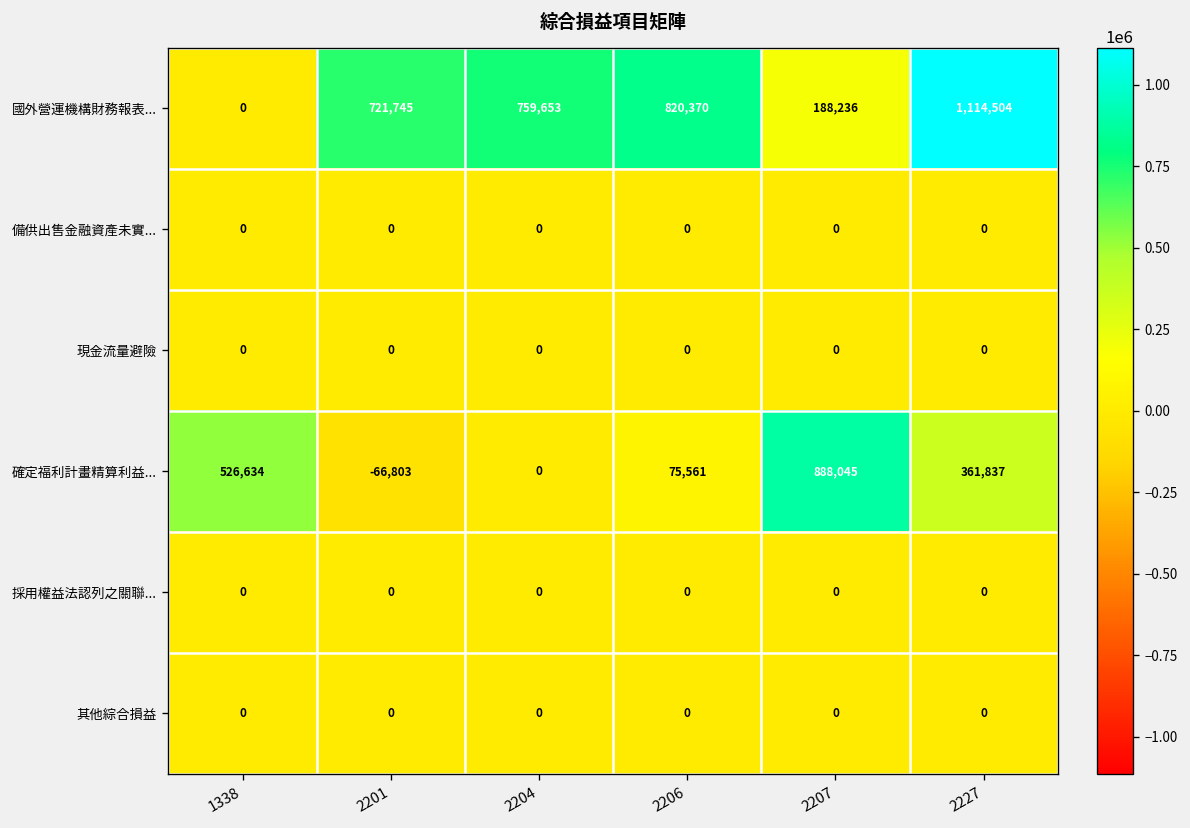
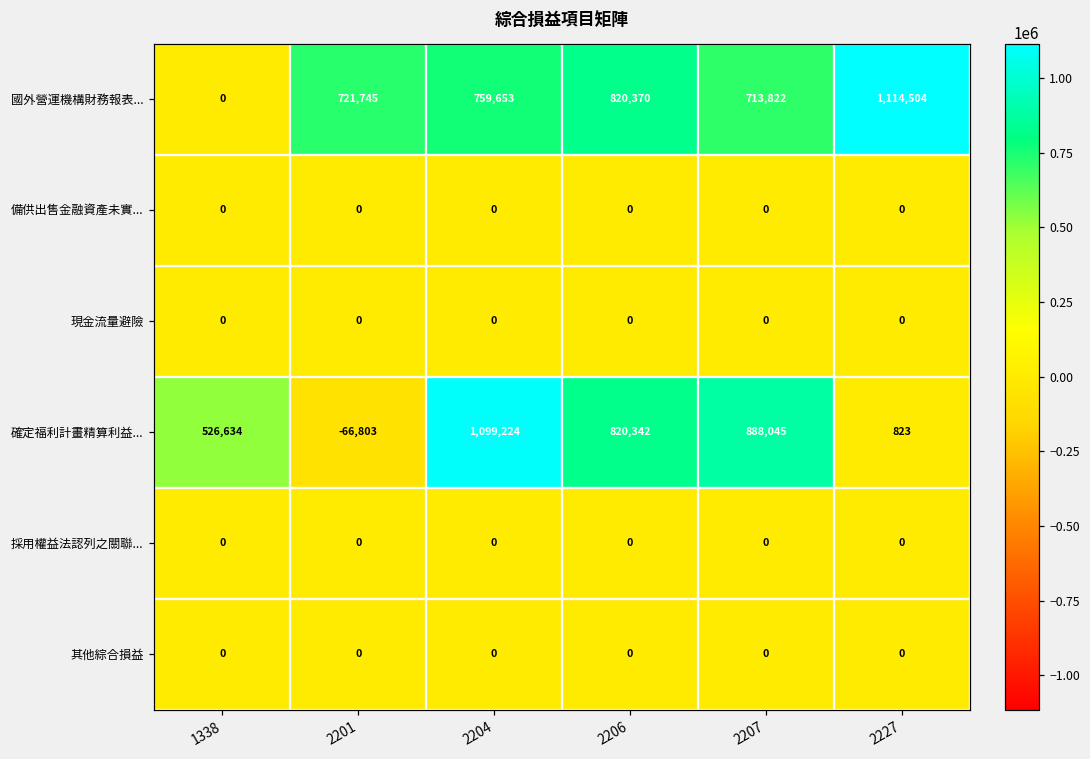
  {
    "國外營運機構財務報表...": {
      "1338": "0",
      "2201": "721,745",
      "2204": "759,653",
      "2206": "820,370",
-     "2207": "188,236",
+     "2207": "713,822",
      "2227": "1,114,504"
    },
    "備供出售金融資產未實...": {
      "1338": "0",
      "2201": "0",
      "2204": "0",
      "2206": "0",
      "2207": "0",
      "2227": "0"
    },
    "現金流量避險": {
      "1338": "0",
      "2201": "0",
      "2204": "0",
      "2206": "0",
      "2207": "0",
      "2227": "0"
    },
    "確定福利計畫精算利益...": {
      "1338": "526,634",
      "2201": "-66,803",
-     "2204": "0",
-     "2206": "75,561",
+     "2204": "1,099,224",
+     "2206": "820,342",
      "2207": "888,045",
-     "2227": "361,837"
+     "2227": "823"
    },
    "採用權益法認列之關聯...": {
      "1338": "0",
      "2201": "0",
      "2204": "0",
      "2206": "0",
      "2207": "0",
      "2227": "0"
    },
    "其他綜合損益": {
      "1338": "0",
      "2201": "0",
      "2204": "0",
      "2206": "0",
      "2207": "0",
      "2227": "0"
    }
  }
